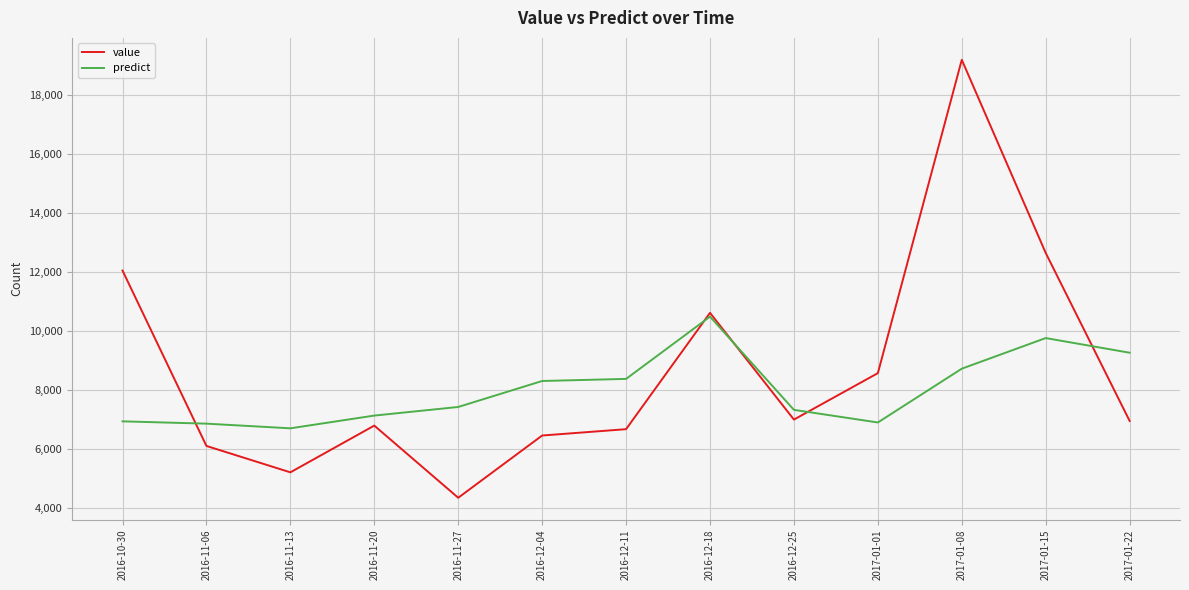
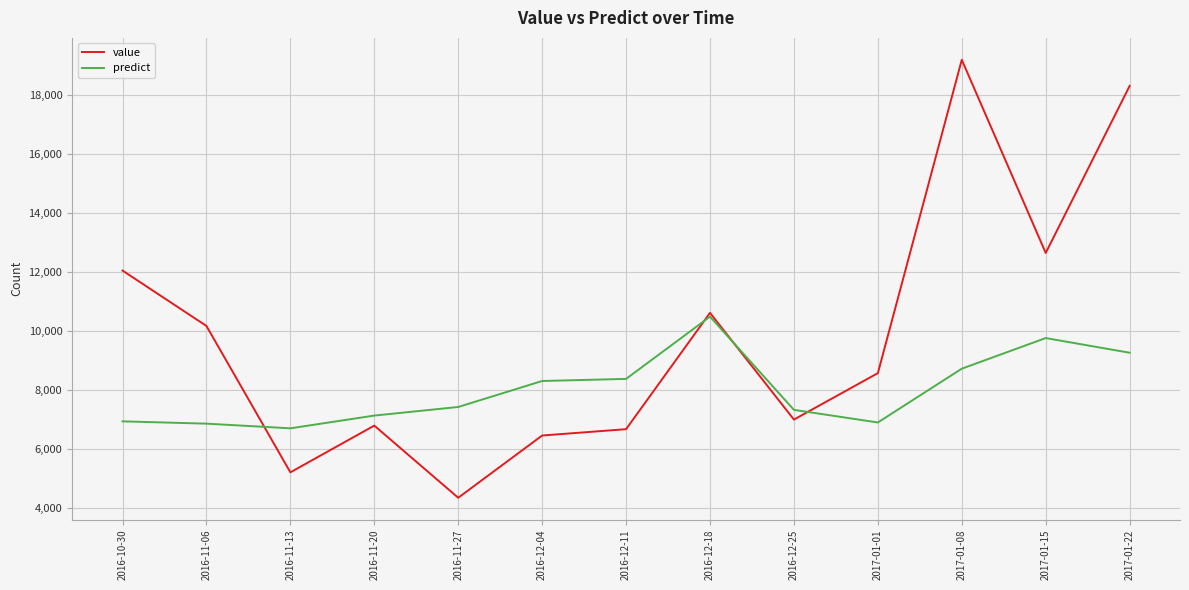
  {
    "value": {
      "2016-10-30": "12,000",
-     "2016-11-06": "6,100",
+     "2016-11-06": "10,200",
      "2016-11-13": "5,200",
      "2016-11-20": "6,800",
      "2016-11-27": "4,400",
      "2016-12-04": "6,500",
      "2016-12-11": "6,700",
      "2016-12-18": "10,600",
      "2016-12-25": "7,000",
      "2017-01-01": "8,600",
      "2017-01-08": "19,200",
      "2017-01-15": "12,600",
-     "2017-01-22": "7,000"
+     "2017-01-22": "18,300"
    },
    "predict": {
      "2016-10-30": "6,900",
      "2016-11-06": "6,900",
      "2016-11-13": "6,700",
      "2016-11-20": "7,100",
      "2016-11-27": "7,400",
      "2016-12-04": "8,300",
      "2016-12-11": "8,400",
      "2016-12-18": "10,500",
      "2016-12-25": "7,300",
      "2017-01-01": "6,900",
      "2017-01-08": "8,700",
      "2017-01-15": "9,800",
      "2017-01-22": "9,300"
    }
  }
